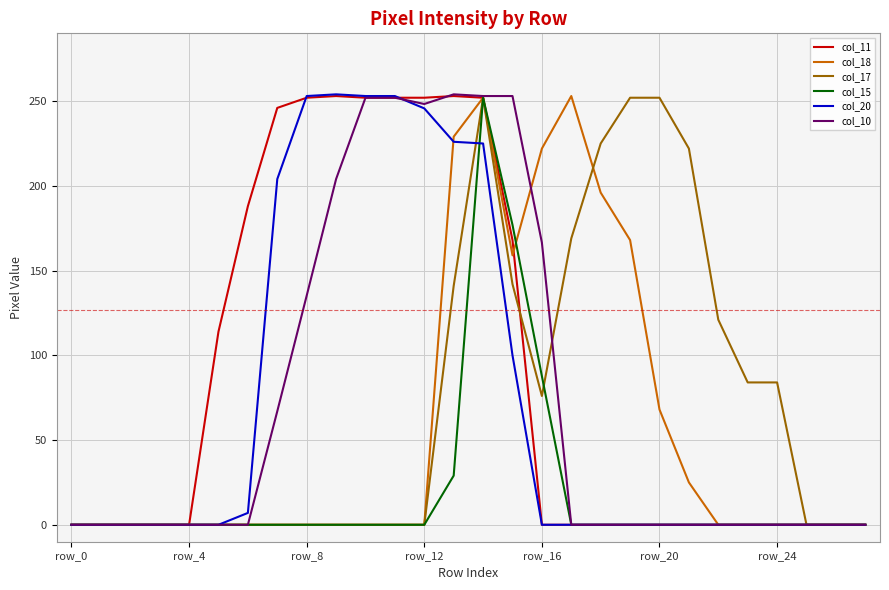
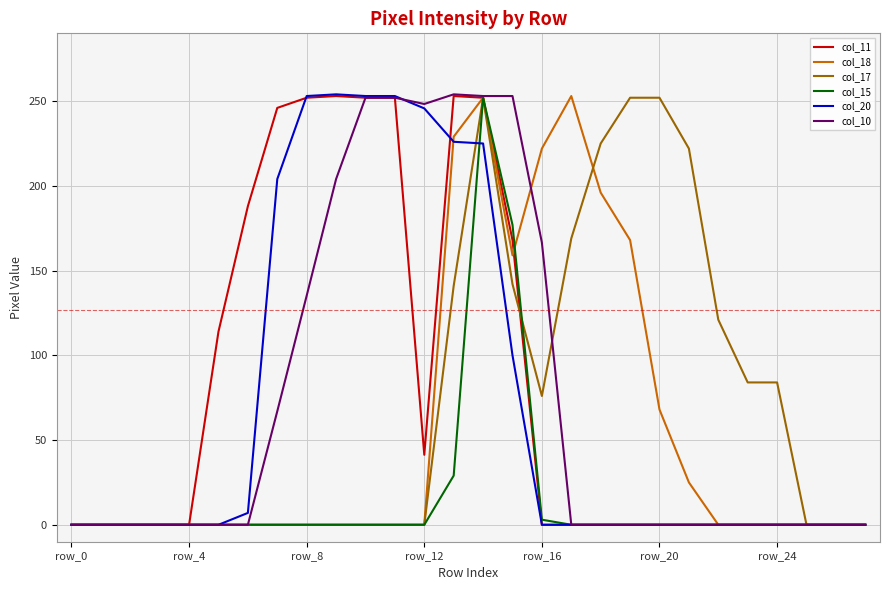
  {
    "col_11": {
-     "row_12": 252
+     "row_12": 41
    },
    "col_15": {
-     "row_16": 88
+     "row_16": 3
    },
    "col_20": {
      "row_12": 246
    },
    "col_10": {
      "row_8": 135,
      "row_12": 248,
      "row_16": 167
    }
  }
